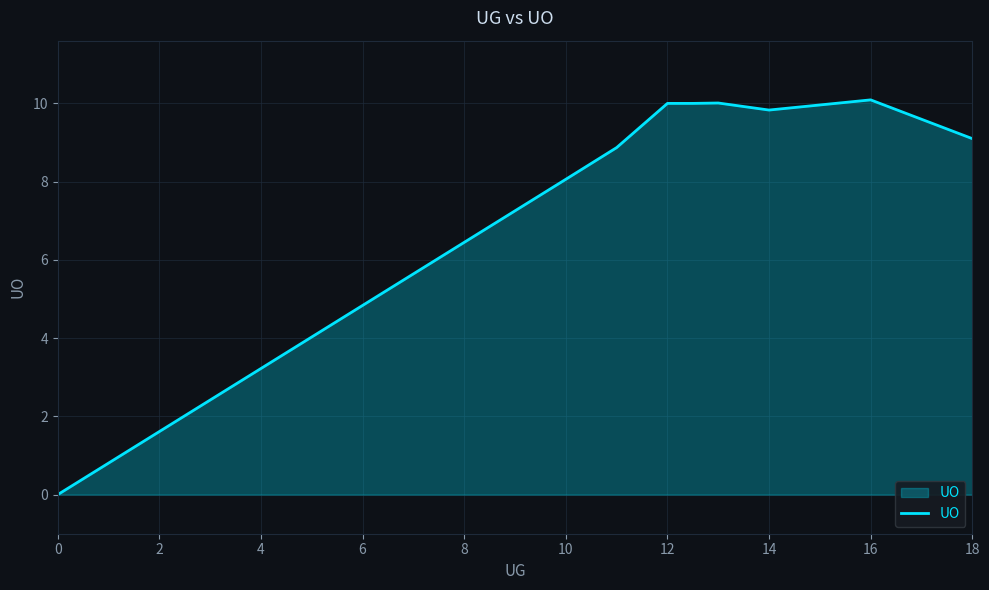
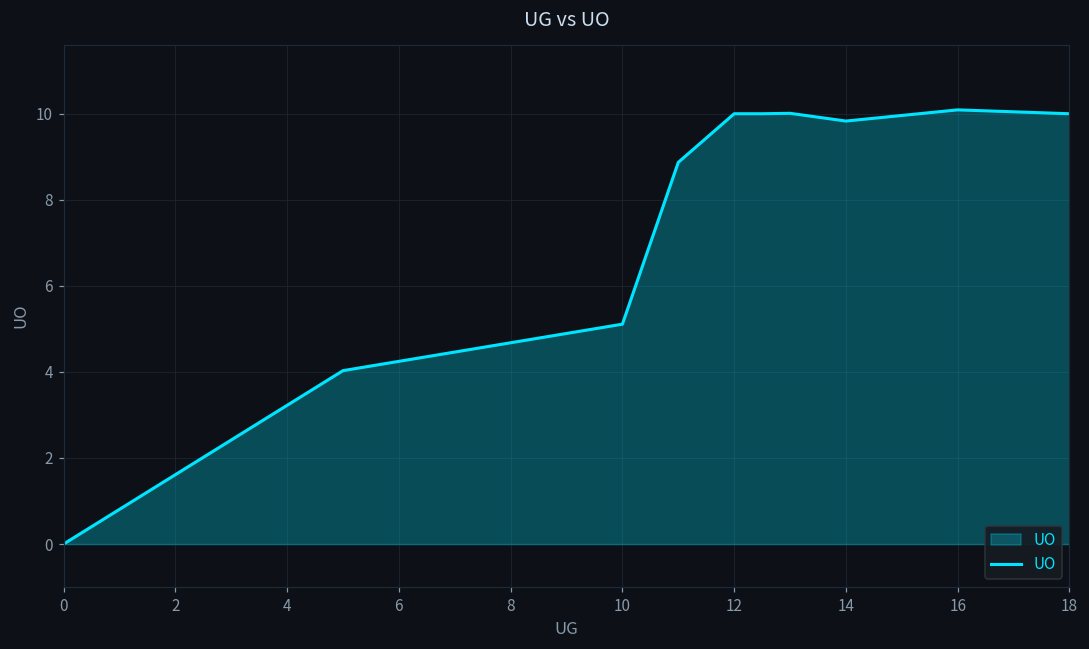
  {
    "0": 0.0,
-   "10": 8.1,
+   "10": 5.1,
    "12": 10.0,
    "14": 9.8,
    "16": 10.1,
-   "18": 9.1
+   "18": 10.0
  }
